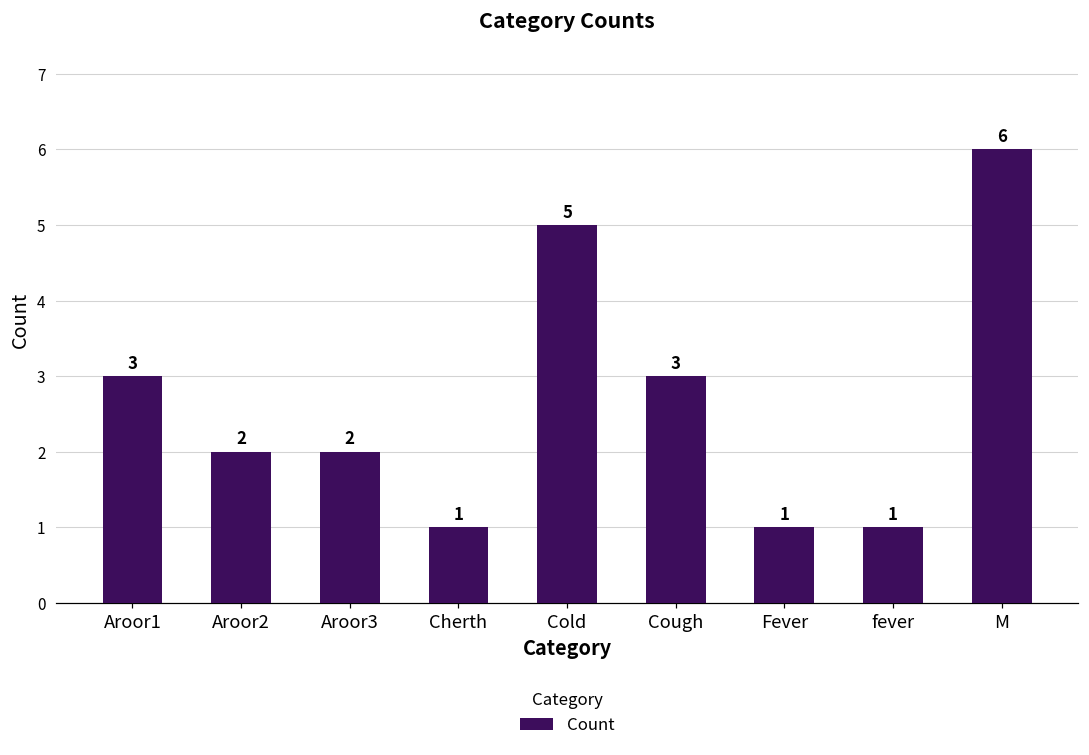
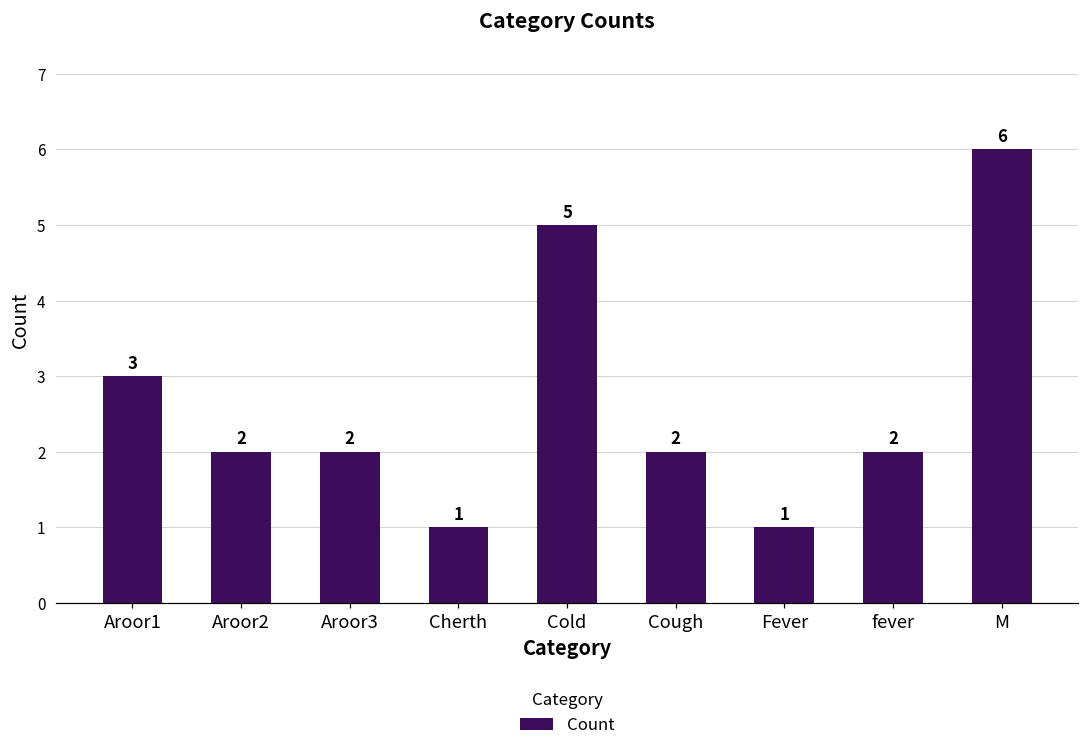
  {
    "Aroor1": 3,
    "Aroor2": 2,
    "Aroor3": 2,
    "Cherth": 1,
    "Cold": 5,
-   "Cough": 3,
+   "Cough": 2,
    "Fever": 1,
-   "fever": 1,
+   "fever": 2,
    "M": 6
  }
